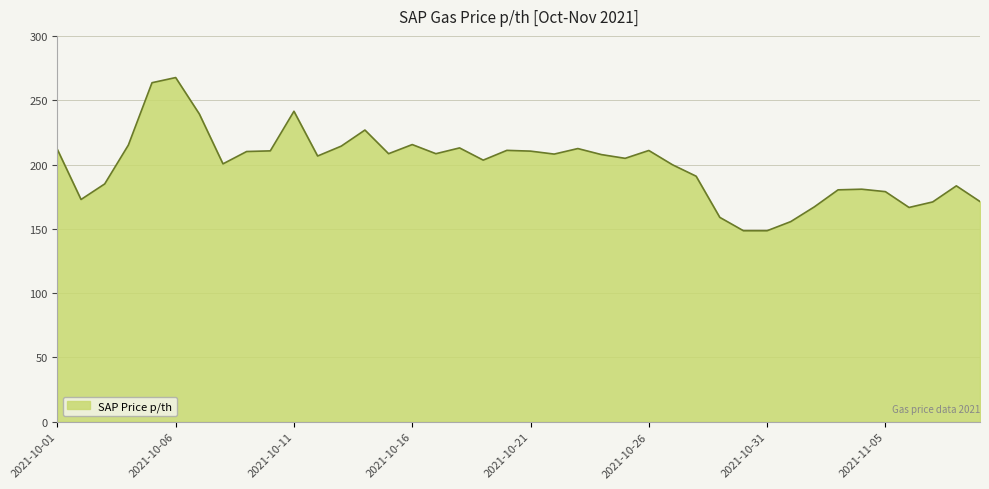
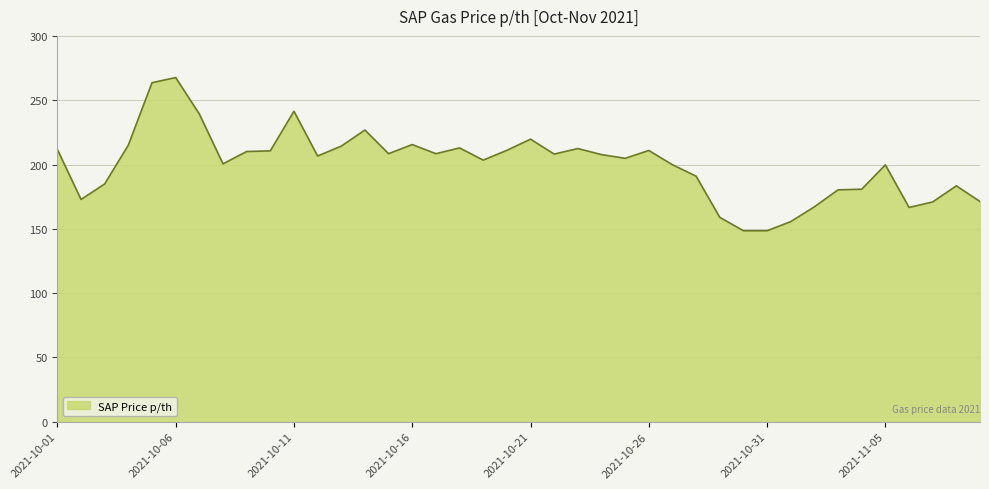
  {
    "2021-10-01": 212,
    "2021-10-06": 268,
    "2021-10-11": 241,
    "2021-10-16": 216,
-   "2021-10-21": 210,
+   "2021-10-21": 220,
    "2021-10-26": 211,
    "2021-10-31": 149,
-   "2021-11-05": 179
+   "2021-11-05": 200
  }
